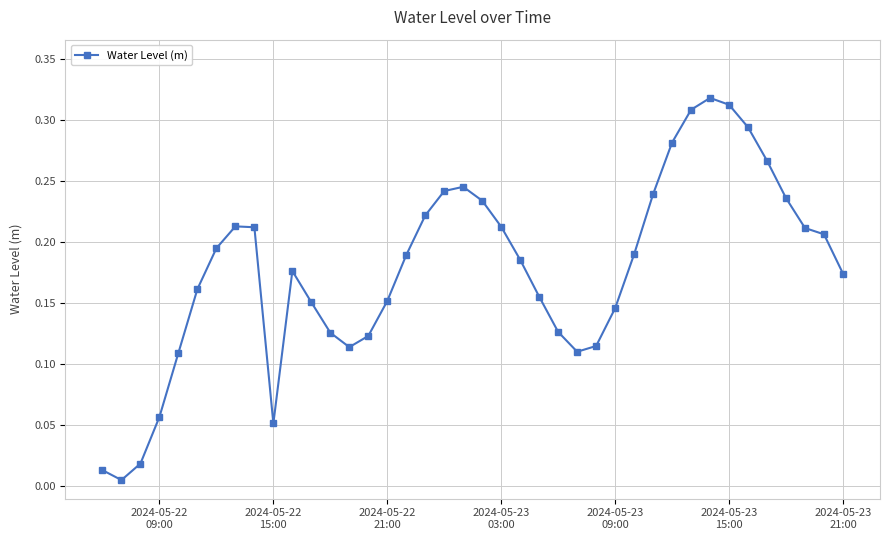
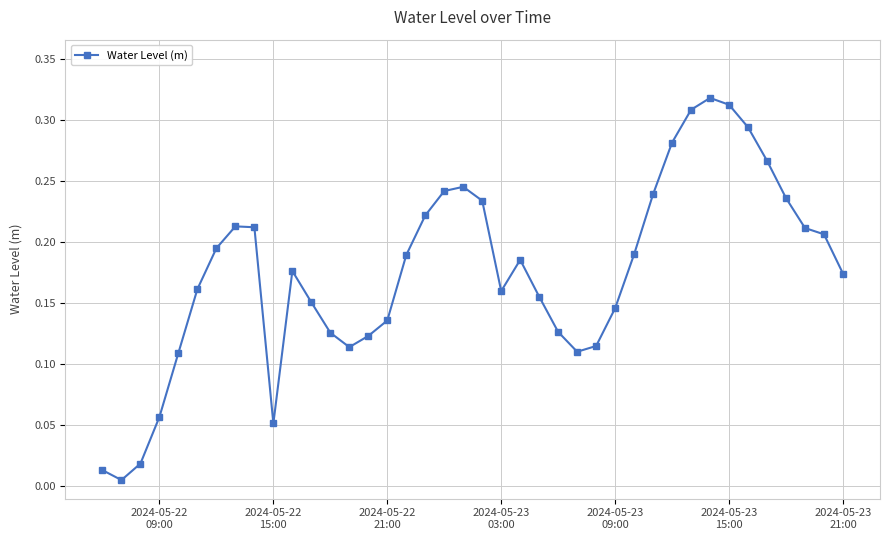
  {
    "2024-05-22 09:00": 0.057,
    "2024-05-22 15:00": 0.052,
-   "2024-05-22 21:00": 0.152,
-   "2024-05-23 03:00": 0.213,
+   "2024-05-22 21:00": 0.136,
+   "2024-05-23 03:00": 0.160,
    "2024-05-23 09:00": 0.146,
    "2024-05-23 15:00": 0.313,
    "2024-05-23 21:00": 0.175
  }
